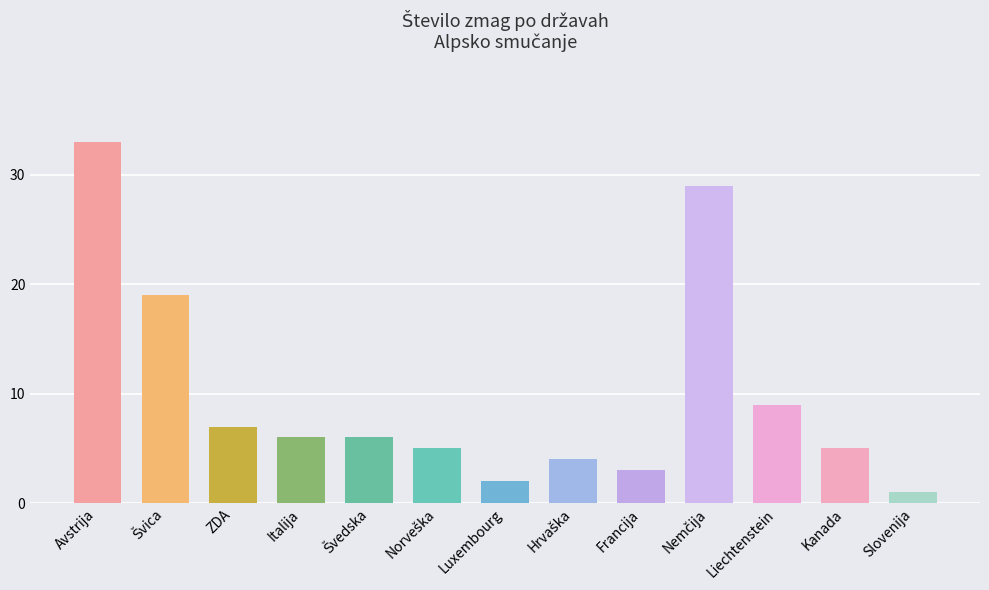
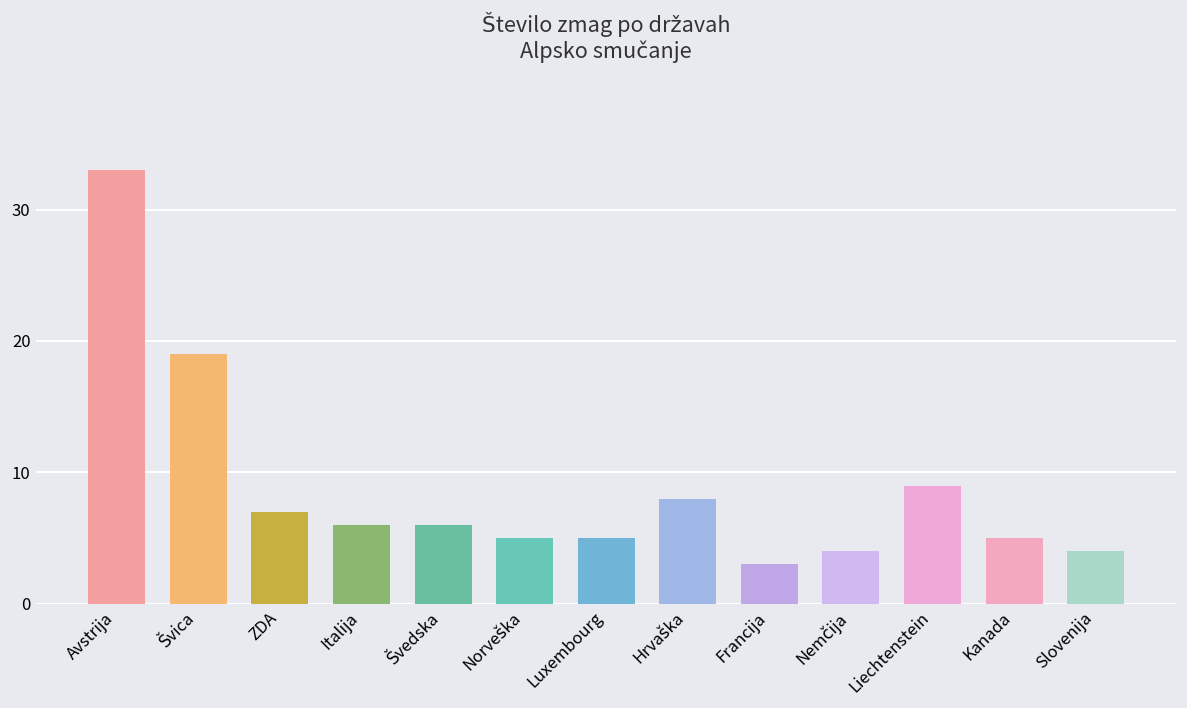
  {
    "Avstrija": 33,
    "Švica": 19,
    "ZDA": 7,
    "Italija": 6,
    "Švedska": 6,
    "Norveška": 5,
-   "Luxembourg": 2,
-   "Hrvaška": 4,
+   "Luxembourg": 5,
+   "Hrvaška": 8,
    "Francija": 3,
-   "Nemčija": 29,
+   "Nemčija": 4,
    "Liechtenstein": 9,
    "Kanada": 5,
-   "Slovenija": 1
+   "Slovenija": 4
  }
